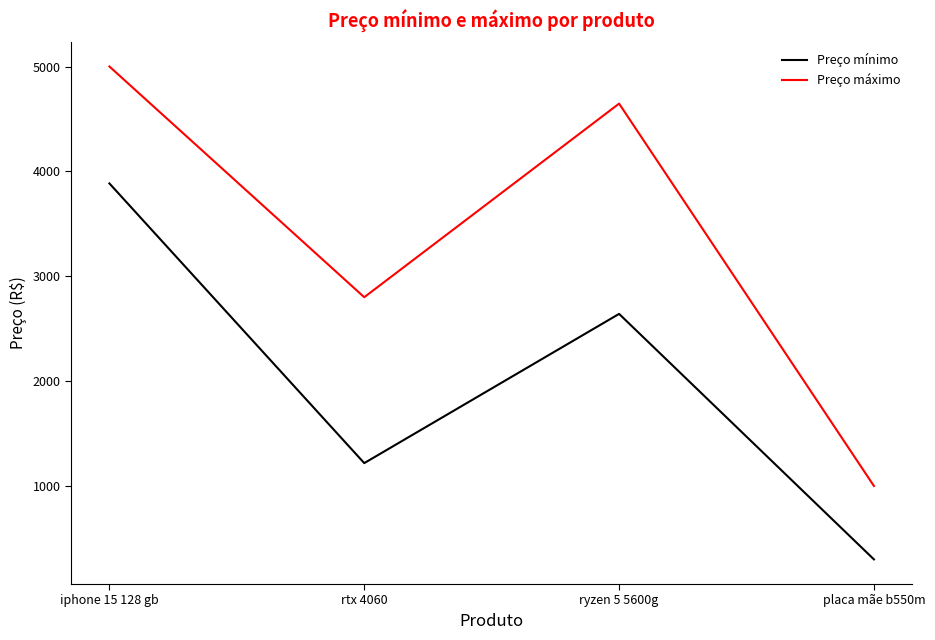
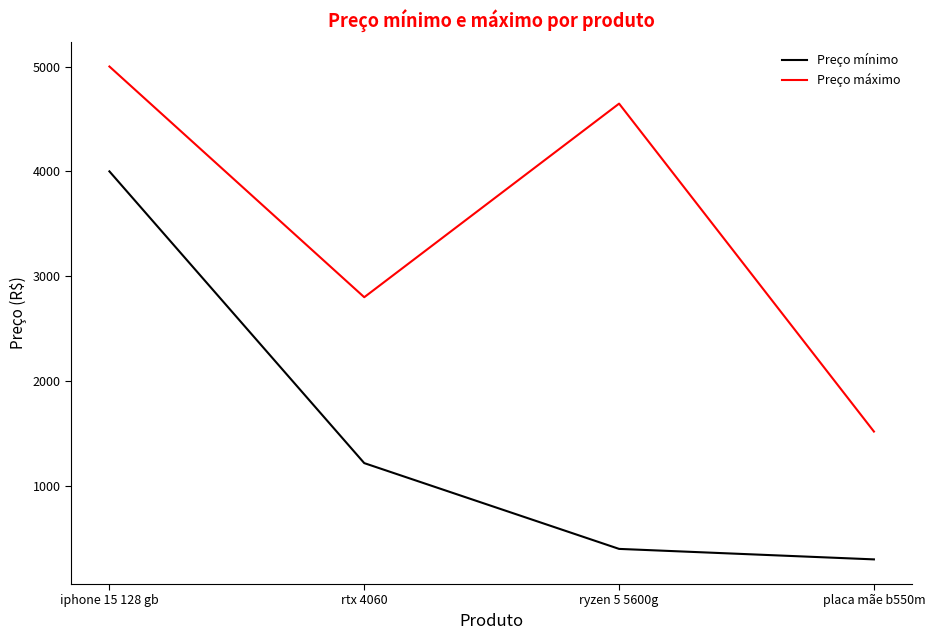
  {
    "Preço mínimo": {
-     "iphone 15 128 gb": 3890,
+     "iphone 15 128 gb": 4000,
      "rtx 4060": 1220,
-     "ryzen 5 5600g": 2640,
+     "ryzen 5 5600g": 400,
      "placa mãe b550m": 300
    },
    "Preço máximo": {
      "iphone 15 128 gb": 5000,
      "rtx 4060": 2800,
      "ryzen 5 5600g": 4650,
-     "placa mãe b550m": 1000
+     "placa mãe b550m": 1520
    }
  }
